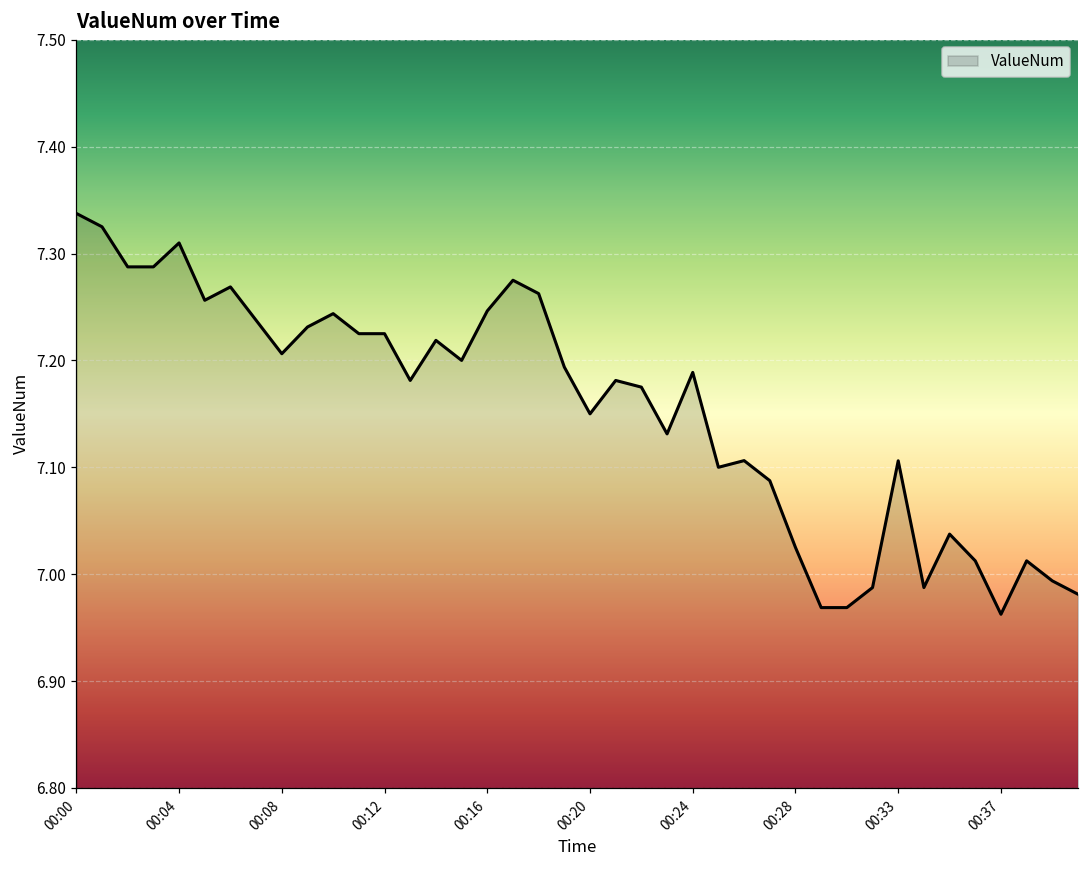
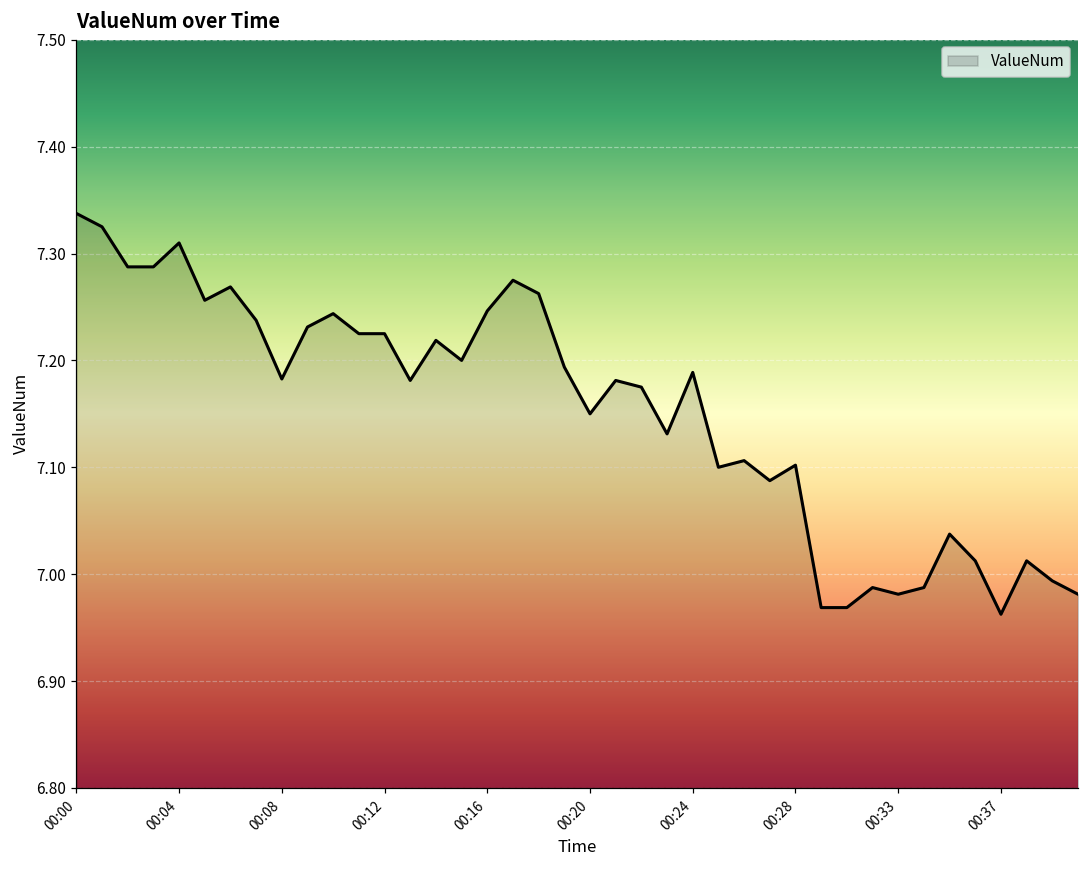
  {
    "00:00": 7.34,
    "00:04": 7.31,
-   "00:08": 7.21,
+   "00:08": 7.18,
    "00:12": 7.23,
    "00:16": 7.25,
    "00:20": 7.15,
    "00:24": 7.19,
-   "00:28": 7.03,
-   "00:33": 7.11,
+   "00:28": 7.10,
+   "00:33": 6.98,
    "00:37": 6.96
  }
